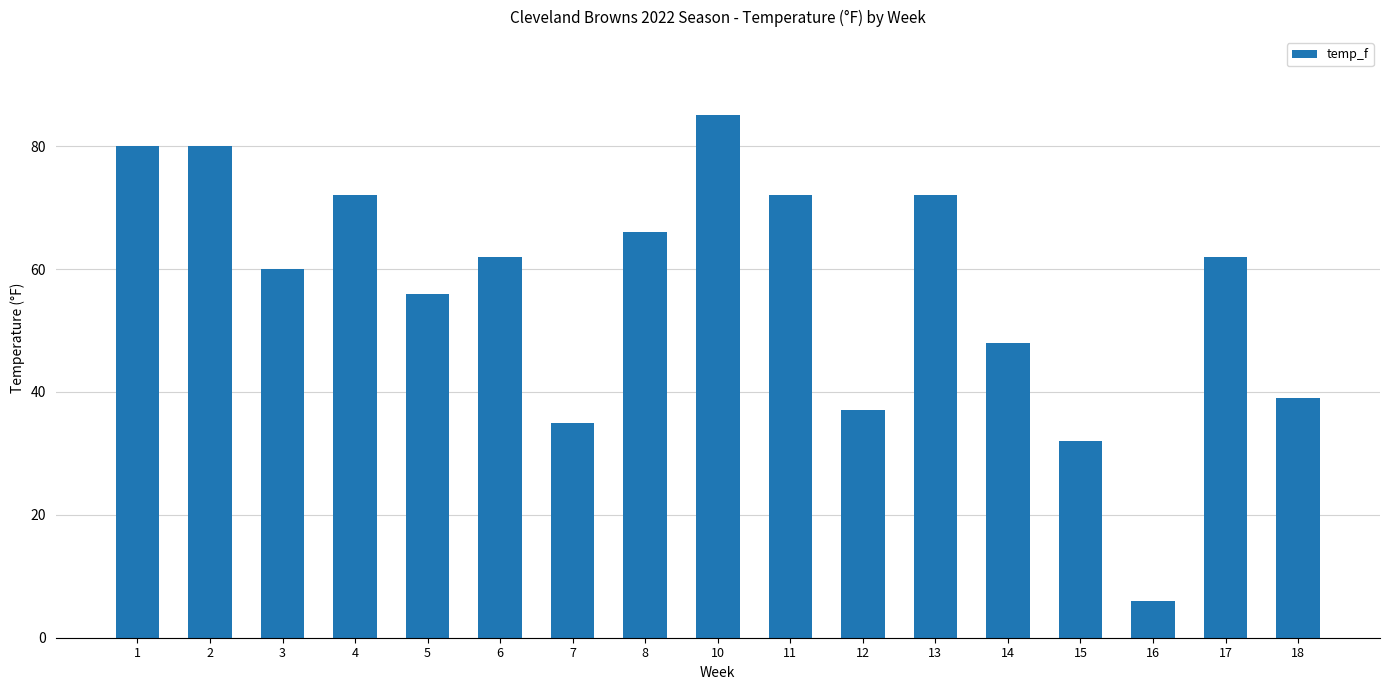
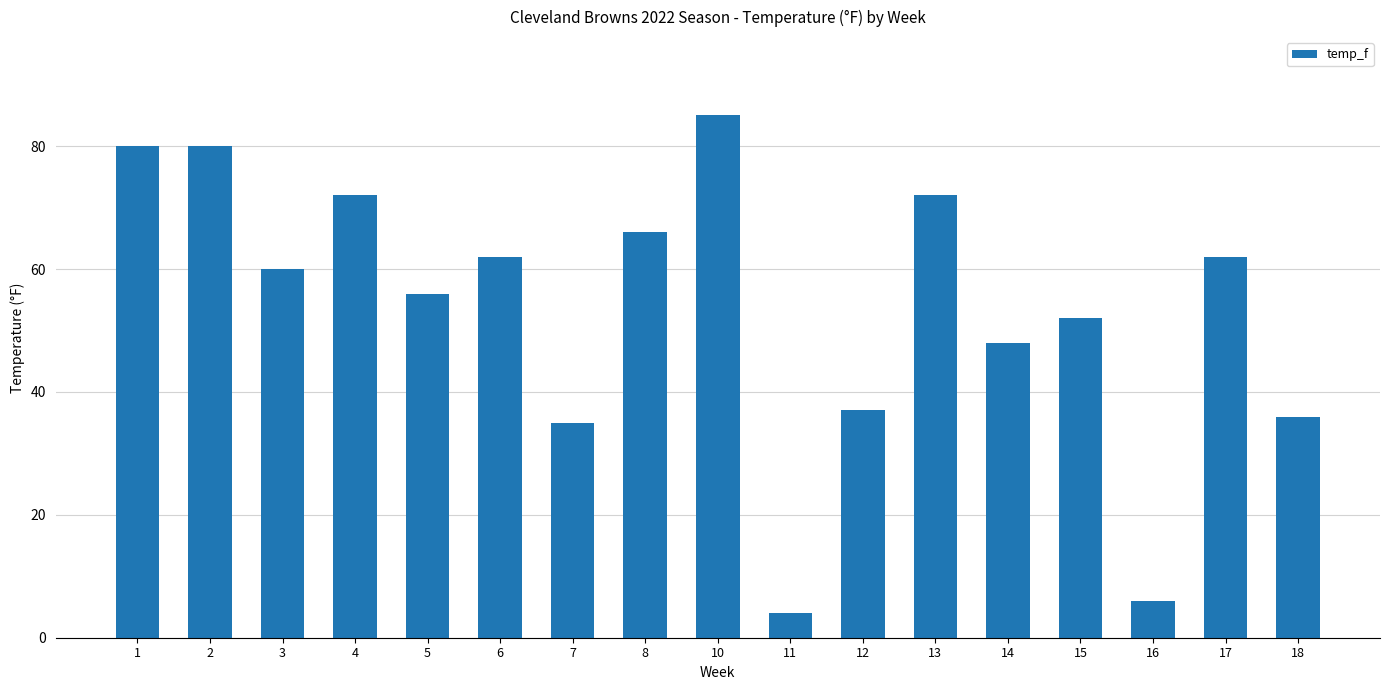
  {
    "1": 80,
    "2": 80,
    "3": 60,
    "4": 72,
    "5": 56,
    "6": 62,
    "7": 35,
    "8": 66,
    "10": 85,
-   "11": 72,
+   "11": 4,
    "12": 37,
    "13": 72,
    "14": 48,
-   "15": 32,
+   "15": 52,
    "16": 6,
    "17": 62,
-   "18": 39
+   "18": 36
  }
